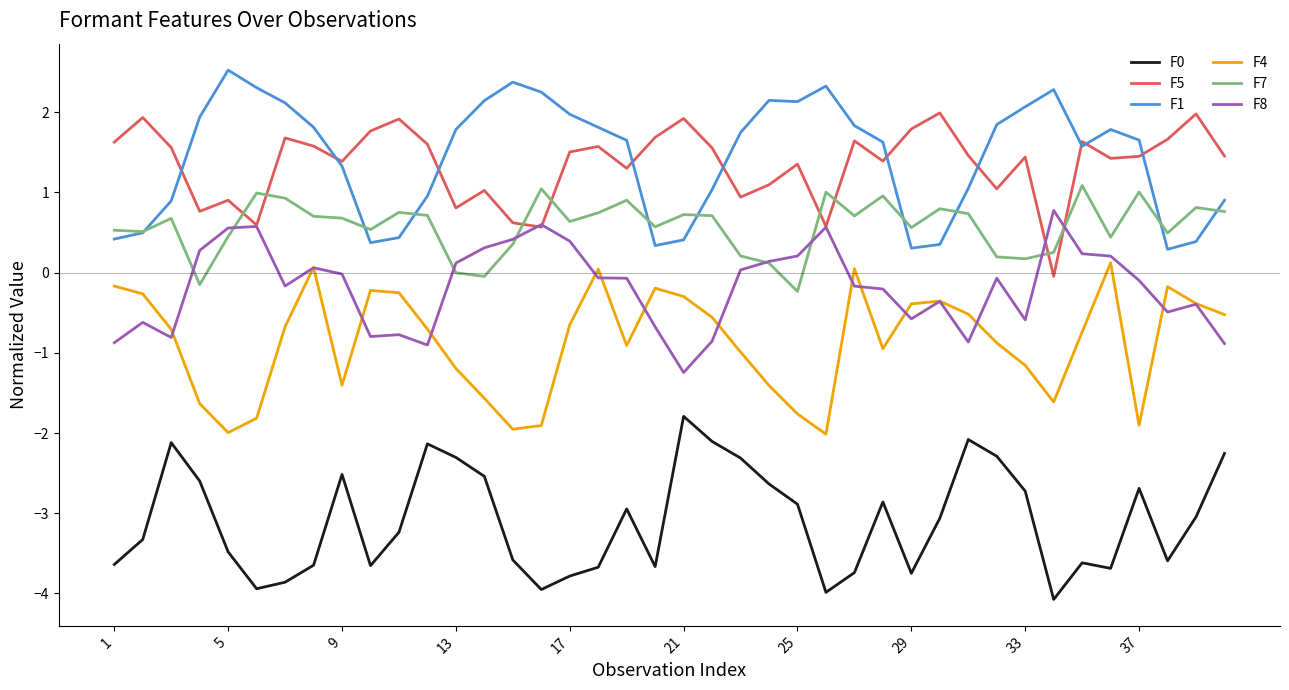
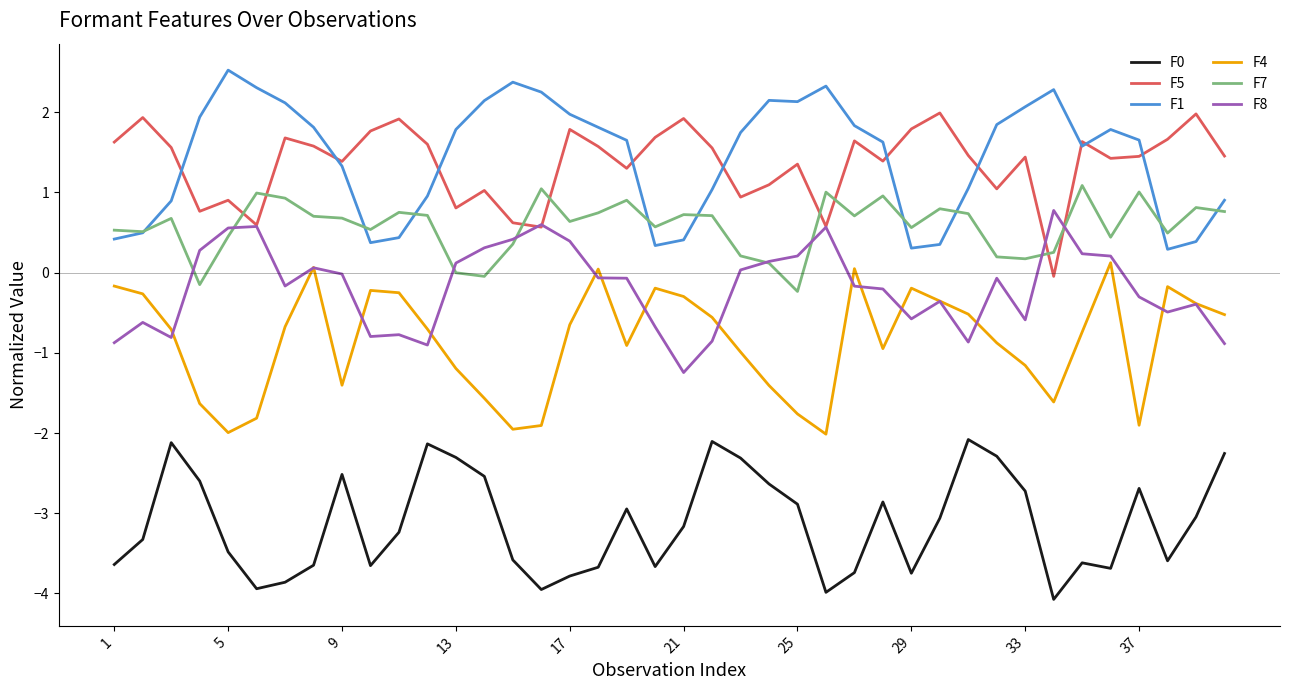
  {
    "F0": {
      "1": -3.6,
      "5": -3.5,
      "9": -2.5,
      "13": -2.3,
      "17": -3.8,
-     "21": -1.8,
+     "21": -3.2,
      "25": -2.9,
      "29": -3.7,
      "33": -2.7,
      "37": -2.7
    },
    "F5": {
      "1": 1.6,
      "5": 0.9,
      "9": 1.4,
      "13": 0.8,
-     "17": 1.5,
+     "17": 1.8,
      "21": 1.9,
      "25": 1.4,
      "29": 1.8,
      "33": 1.4,
      "37": 1.4
    },
    "F1": {
      "1": 0.4,
      "5": 2.5,
      "9": 1.3,
      "13": 1.8,
      "17": 2.0,
      "21": 0.4,
      "25": 2.1,
      "29": 0.3,
      "33": 2.1,
      "37": 1.7
    },
    "F4": {
      "1": -0.2,
      "5": -2.0,
      "9": -1.4,
      "13": -1.2,
      "17": -0.7,
      "21": -0.3,
      "25": -1.8,
-     "29": -0.4,
+     "29": -0.2,
      "33": -1.2,
      "37": -1.9
    },
    "F7": {
      "1": 0.5,
      "5": 0.5,
      "9": 0.7,
      "13": 0.0,
      "17": 0.6,
      "21": 0.7,
      "25": -0.2,
      "29": 0.6,
      "33": 0.2,
      "37": 1.0
    },
    "F8": {
      "1": -0.9,
      "5": 0.6,
      "9": 0.0,
      "13": 0.1,
      "17": 0.4,
      "21": -1.2,
      "25": 0.2,
      "29": -0.6,
      "33": -0.6,
-     "37": -0.1
+     "37": -0.3
    }
  }
